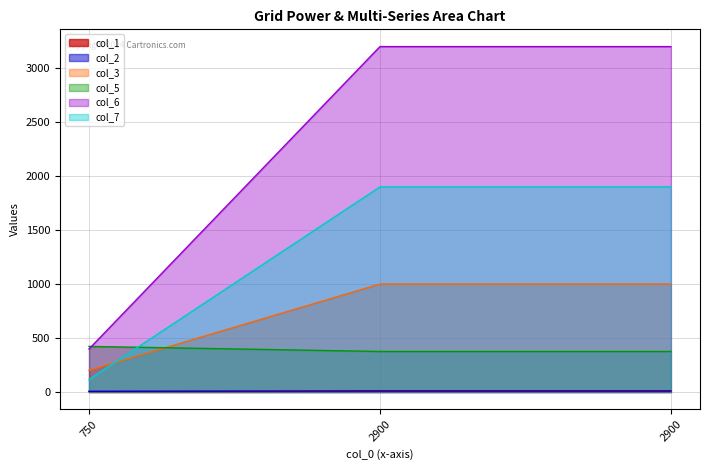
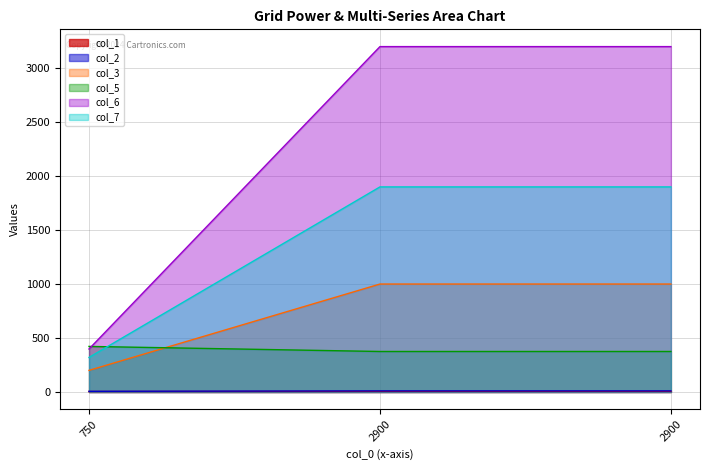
  {
    "col_3": {
      "750": 200
    },
    "col_5": {
      "750": 420
    },
    "col_6": {
      "750": 400
    },
    "col_7": {
-     "750": 120
+     "750": 320
    }
  }
